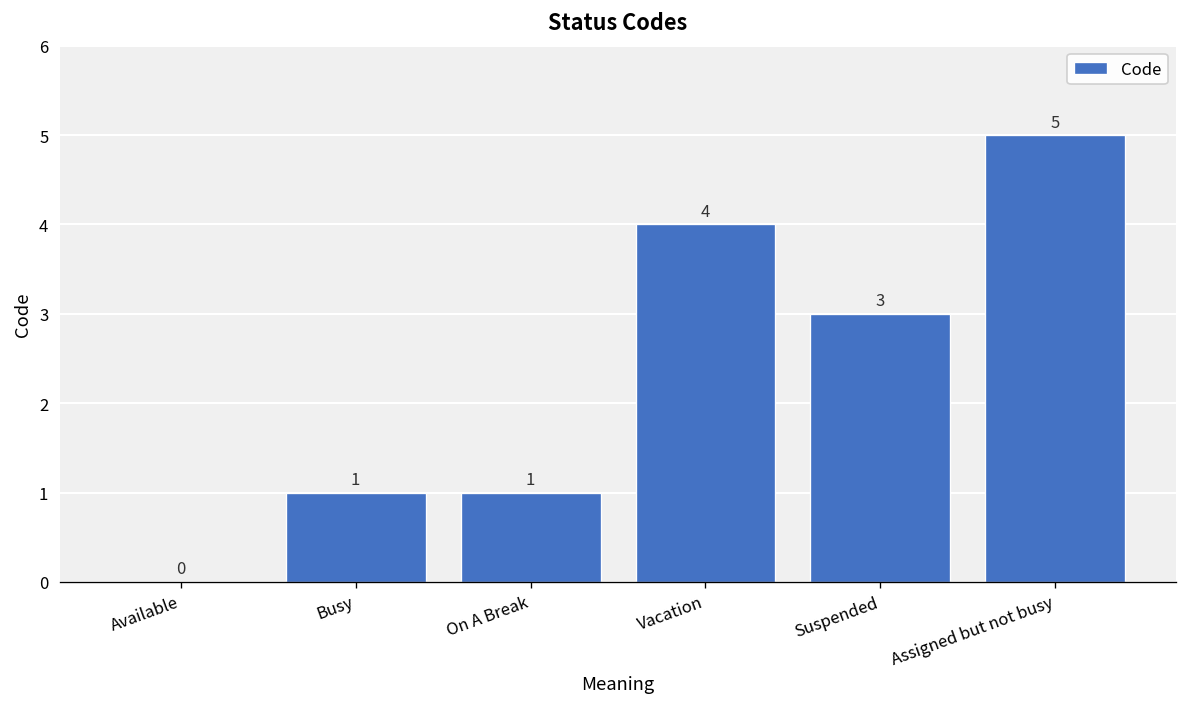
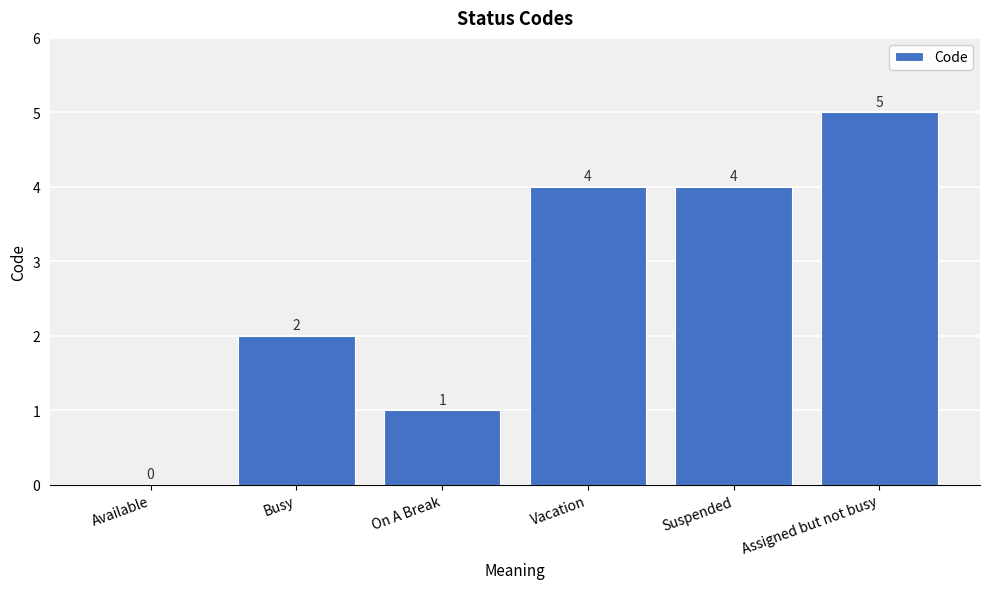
  {
    "Available": 0,
-   "Busy": 1,
+   "Busy": 2,
    "On A Break": 1,
    "Vacation": 4,
-   "Suspended": 3,
+   "Suspended": 4,
    "Assigned but not busy": 5
  }
